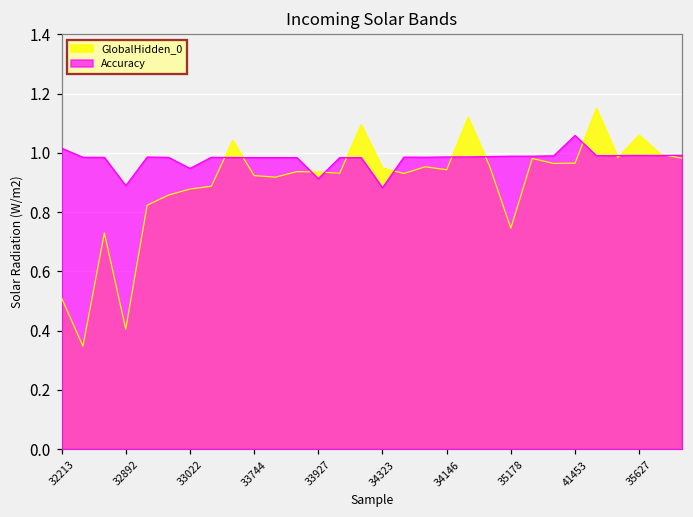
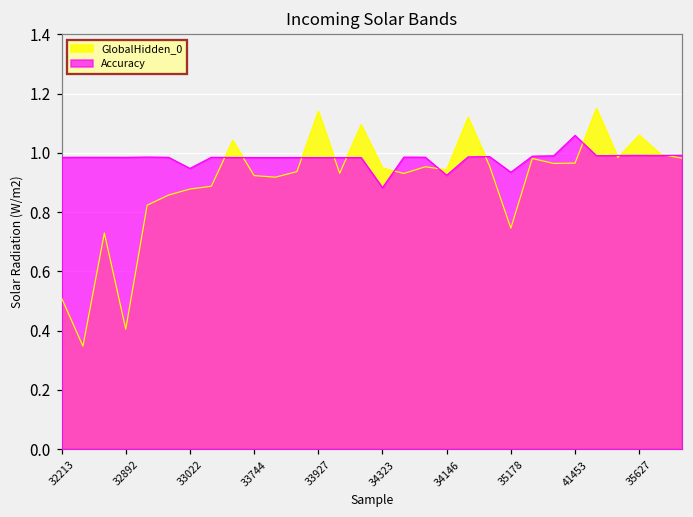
  {
    "GlobalHidden_0": {
      "32213": 0.51,
      "32892": 0.40,
      "33022": 0.88,
      "33744": 0.92,
-     "33927": 0.94,
+     "33927": 1.14,
      "34323": 0.95,
      "34146": 0.94,
      "35178": 0.75,
      "41453": 0.97,
      "35627": 1.06
    },
    "Accuracy": {
-     "32213": 1.02,
-     "32892": 0.89,
+     "32213": 0.98,
+     "32892": 0.98,
      "33022": 0.95,
      "33744": 0.98,
-     "33927": 0.91,
+     "33927": 0.98,
      "34323": 0.88,
-     "34146": 0.99,
-     "35178": 0.99,
+     "34146": 0.92,
+     "35178": 0.93,
      "41453": 1.06,
      "35627": 0.99
    }
  }
